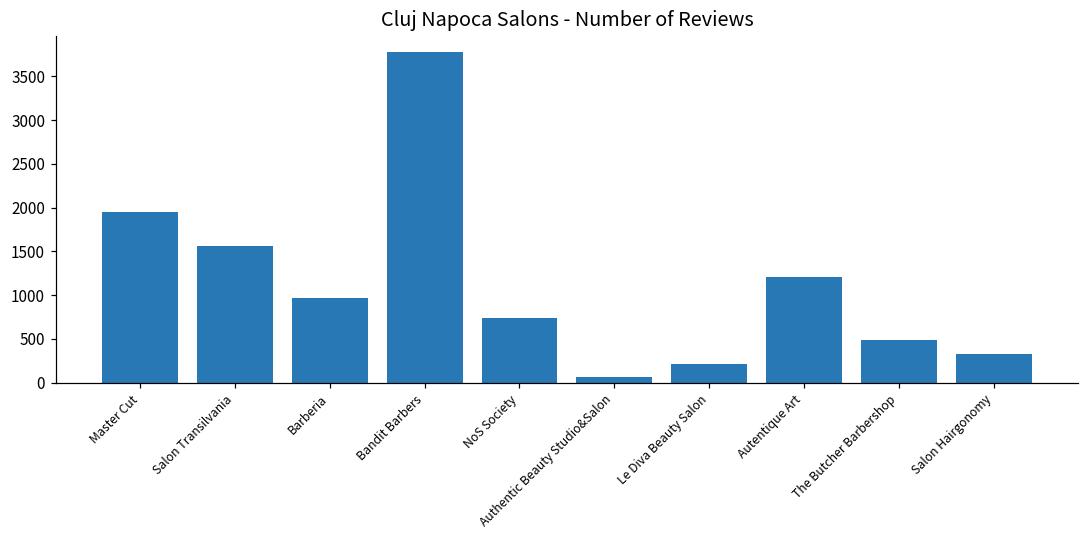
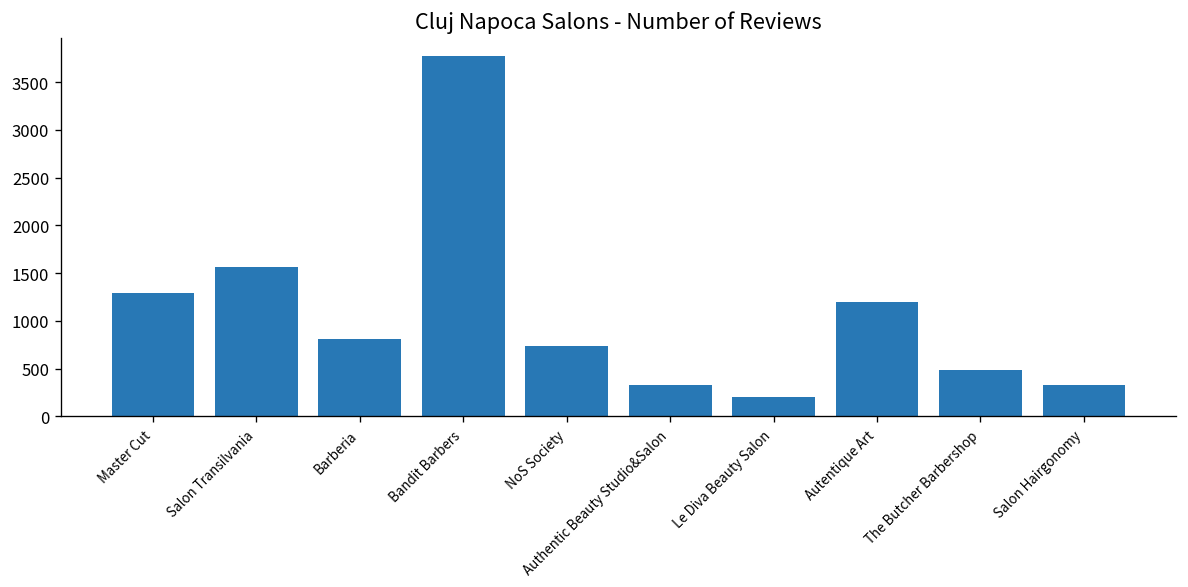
  {
-   "Master Cut": 1900,
+   "Master Cut": 1300,
    "Salon Transilvania": 1600,
-   "Barberia": 1000,
+   "Barberia": 800,
    "Bandit Barbers": 3800,
    "NoS Society": 700,
-   "Authentic Beauty Studio&Salon": 100,
+   "Authentic Beauty Studio&Salon": 300,
    "Le Diva Beauty Salon": 200,
    "Autentique Art": 1200,
    "The Butcher Barbershop": 500,
    "Salon Hairgonomy": 300
  }
